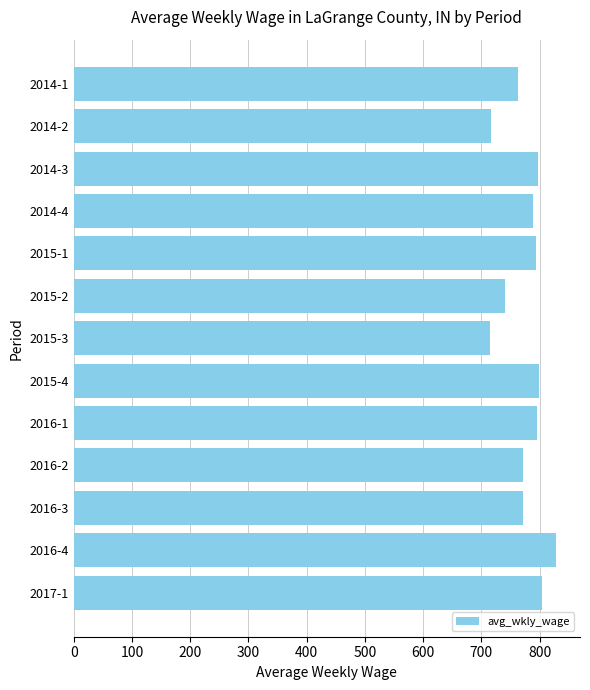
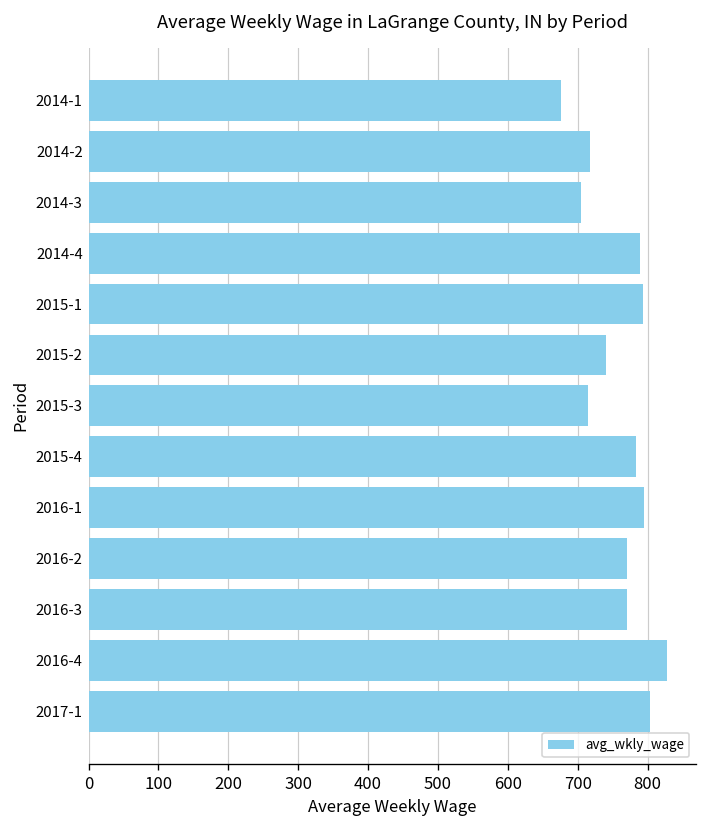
  {
-   "2014-1": 760,
+   "2014-1": 680,
    "2014-2": 720,
-   "2014-3": 800,
+   "2014-3": 710,
    "2014-4": 790,
    "2015-1": 790,
    "2015-2": 740,
    "2015-3": 720,
-   "2015-4": 800,
+   "2015-4": 780,
    "2016-1": 800,
    "2016-2": 770,
    "2016-3": 770,
    "2016-4": 830,
    "2017-1": 800
  }
